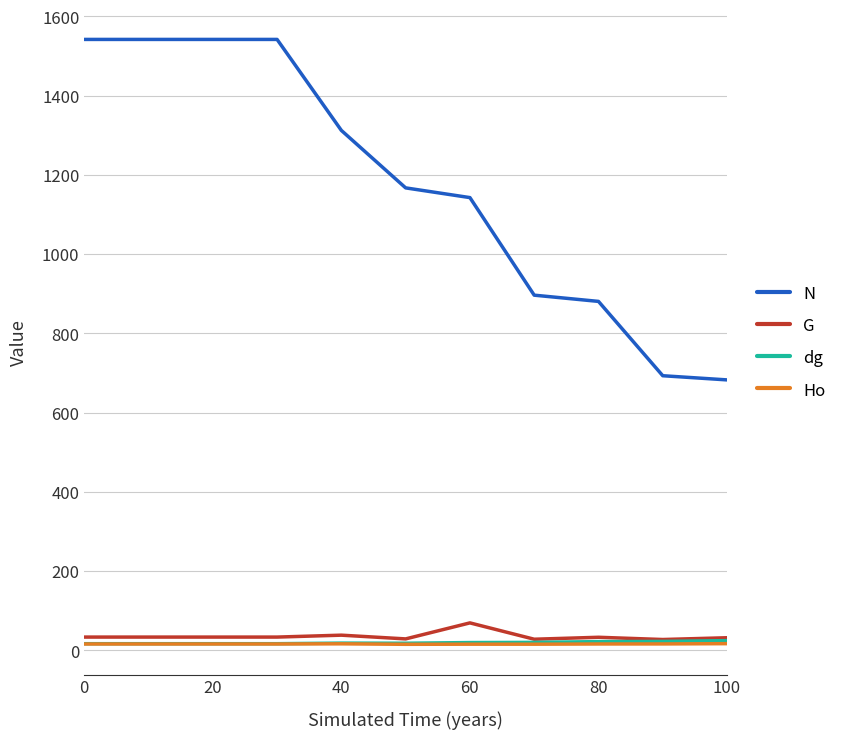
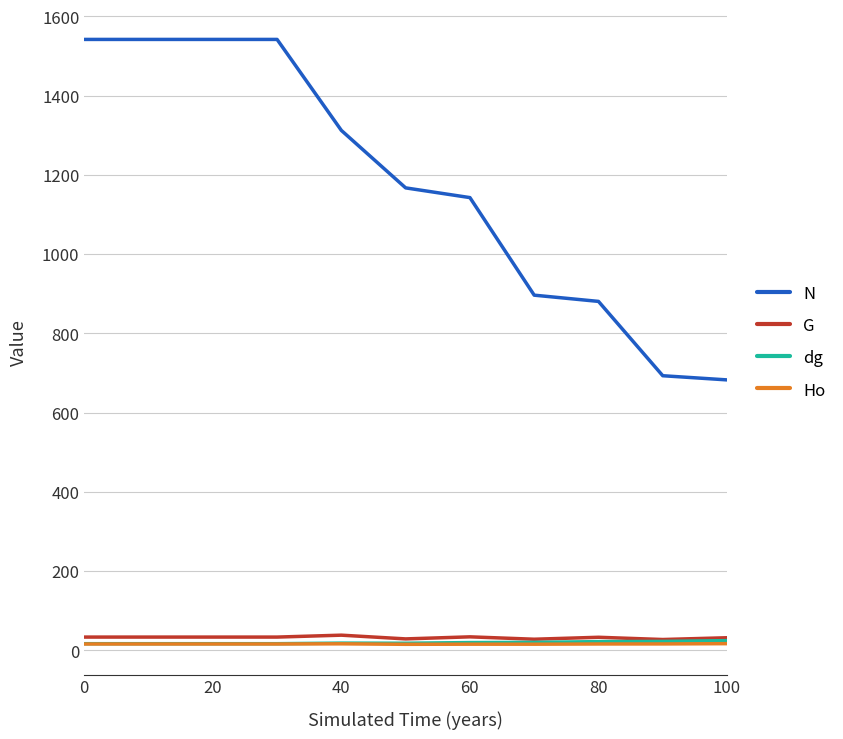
  {
    "N": {
      "0": 1540,
      "20": 1540,
      "40": 1310,
      "60": 1140,
      "80": 880,
      "100": 680
    },
    "G": {
      "0": 30,
      "20": 30,
      "40": 40,
-     "60": 70,
+     "60": 30,
      "80": 30,
      "100": 30
    },
    "dg": {
      "100": 20
    },
    "Ho": {
      "100": 20
    }
  }
